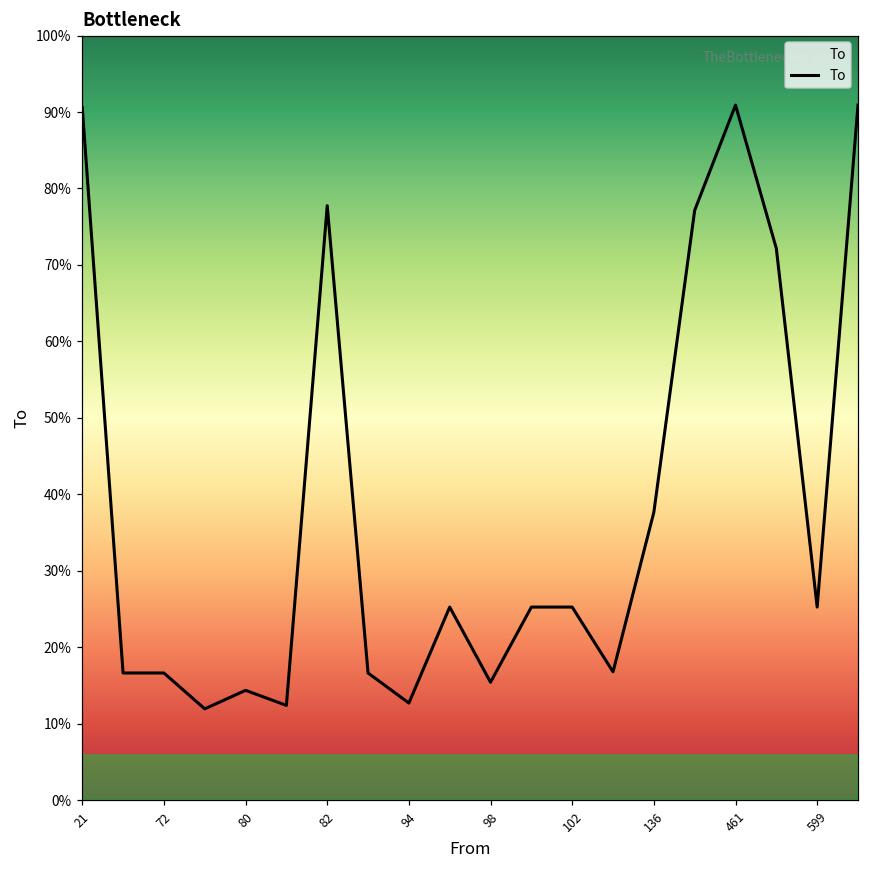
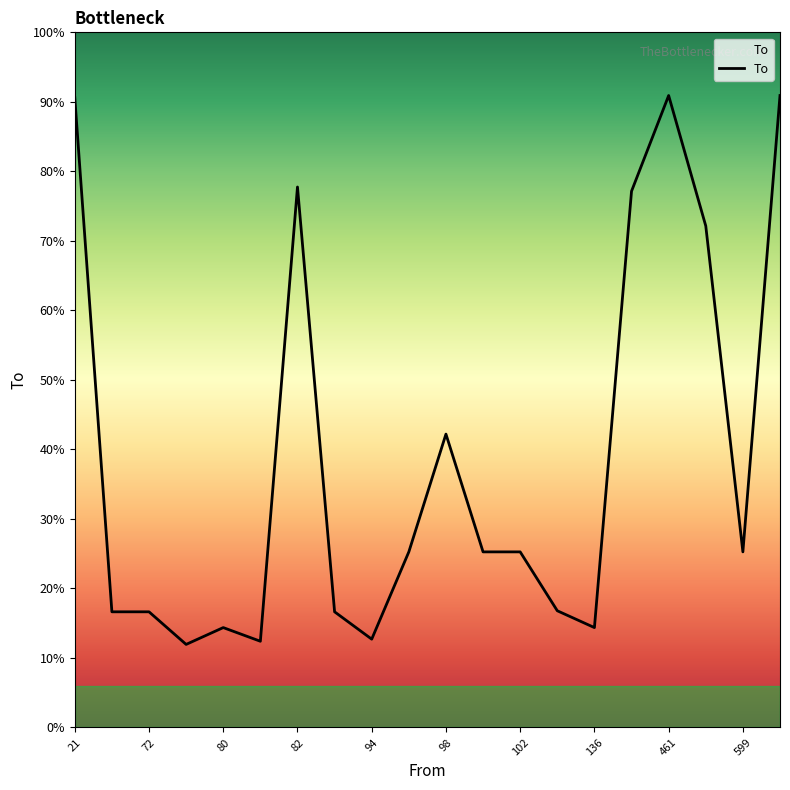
  {
    "21": "91%",
    "72": "17%",
    "80": "14%",
    "82": "78%",
    "94": "13%",
-   "98": "15%",
+   "98": "42%",
    "102": "25%",
-   "136": "38%",
+   "136": "14%",
    "461": "91%",
    "599": "25%"
  }
